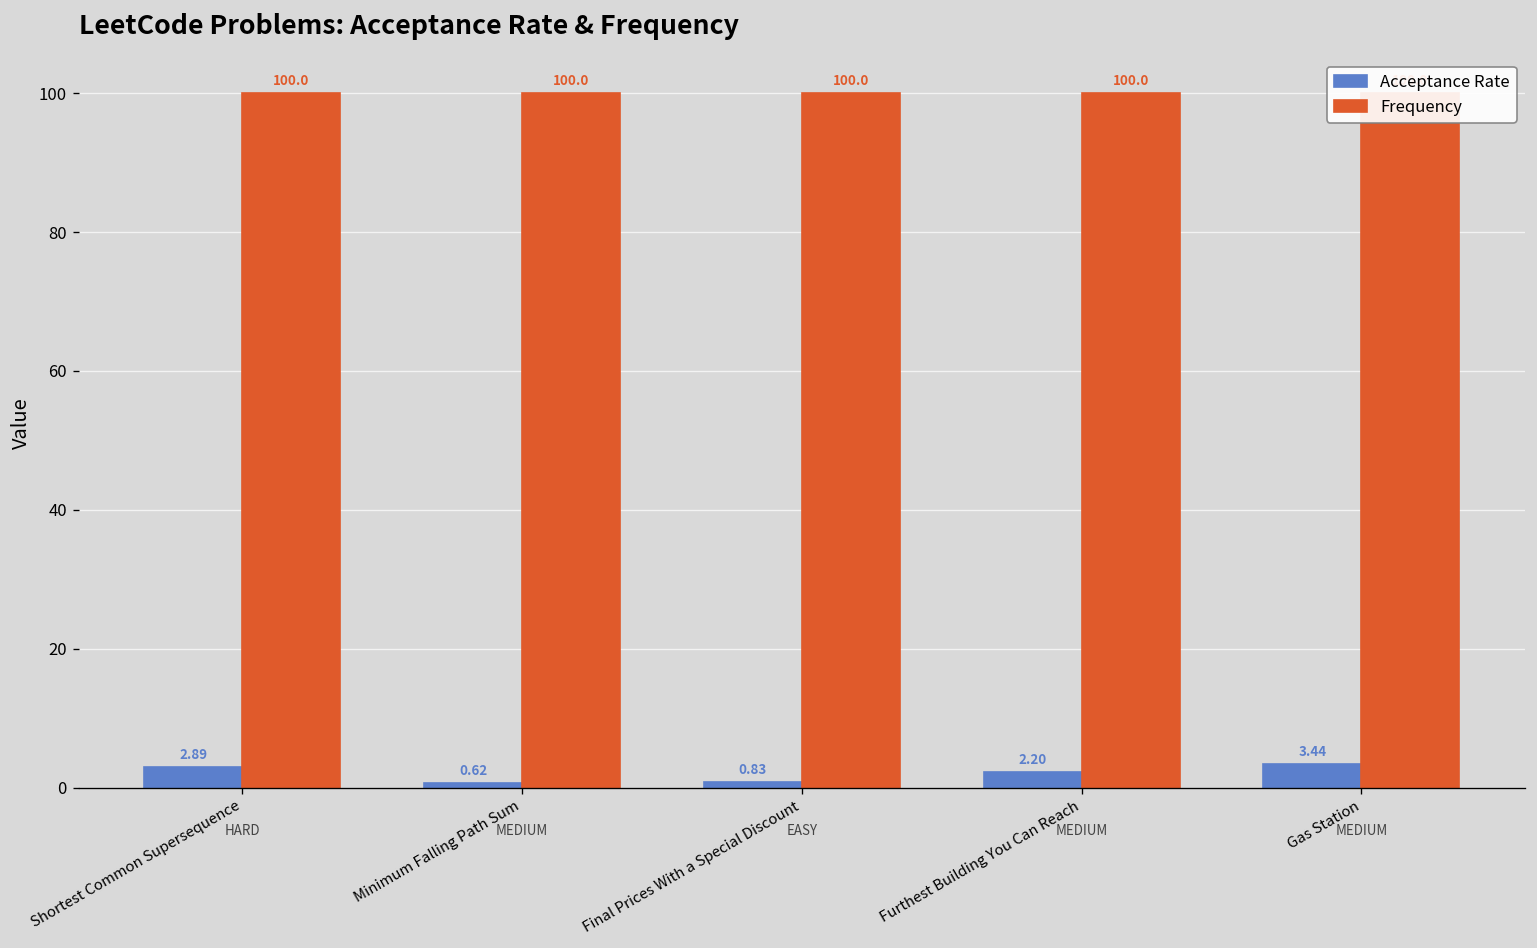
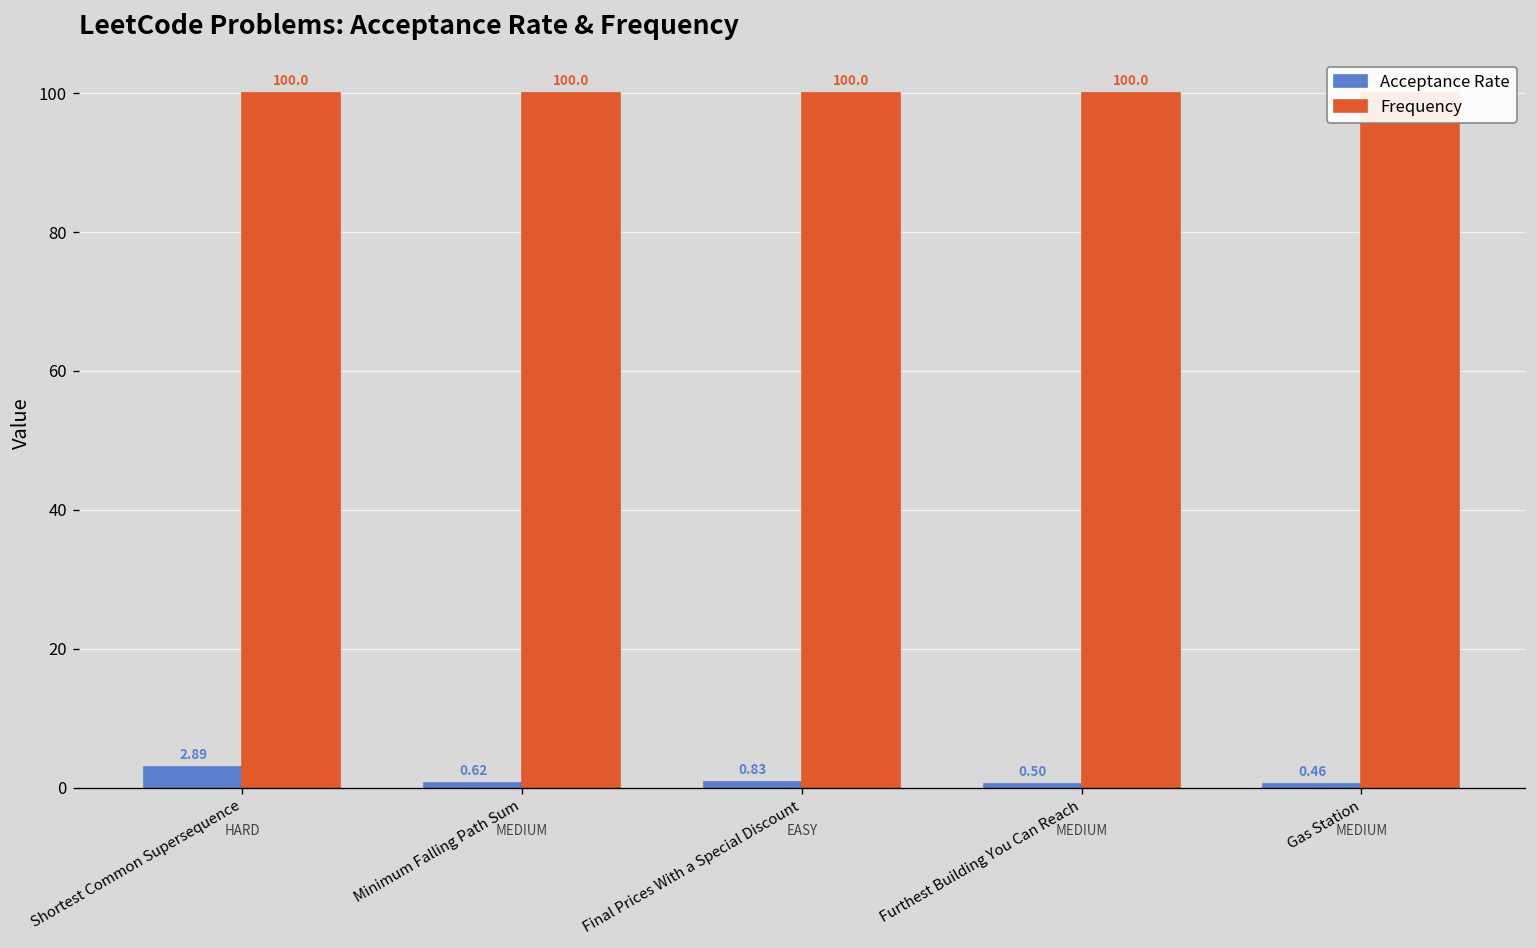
  {
    "Acceptance Rate": {
      "Shortest Common Supersequence": 2.89,
      "Minimum Falling Path Sum": 0.62,
      "Final Prices With a Special Discount": 0.83,
-     "Furthest Building You Can Reach": 2.20,
-     "Gas Station": 3.44
+     "Furthest Building You Can Reach": 0.50,
+     "Gas Station": 0.46
    },
    "Frequency": {
      "Shortest Common Supersequence": 100.0,
      "Minimum Falling Path Sum": 100.0,
      "Final Prices With a Special Discount": 100.0,
      "Furthest Building You Can Reach": 100.0
    }
  }
